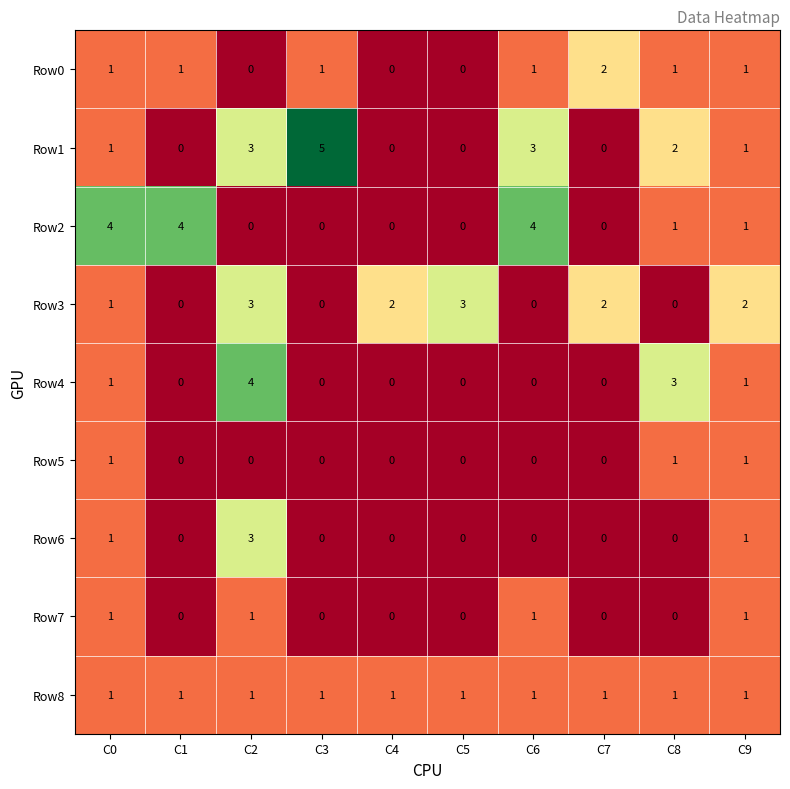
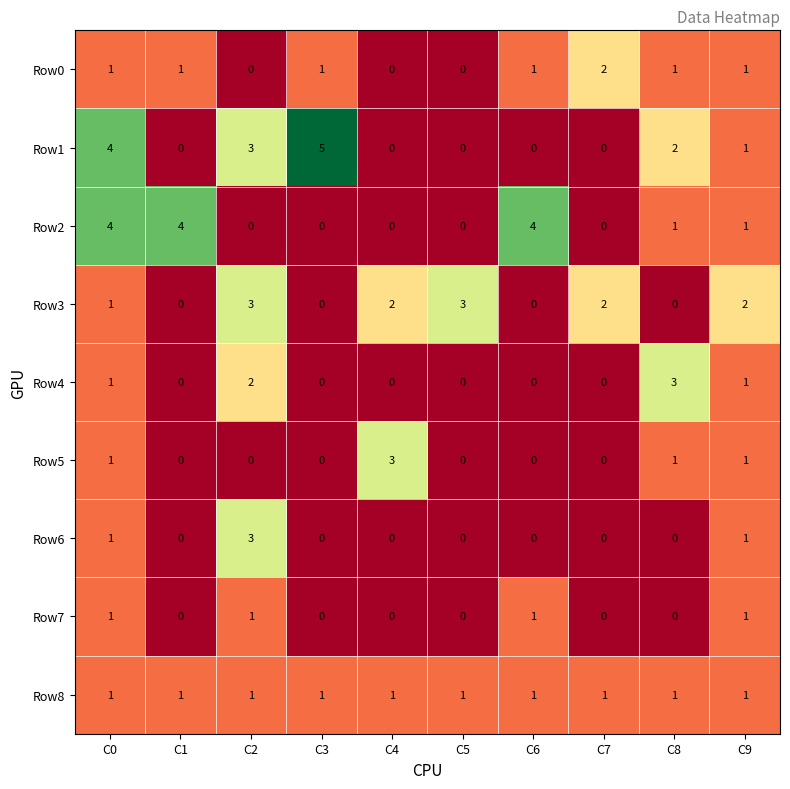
  {
    "Row0": {
      "C0": 1,
      "C1": 1,
      "C2": 0,
      "C3": 1,
      "C4": 0,
      "C5": 0,
      "C6": 1,
      "C7": 2,
      "C8": 1,
      "C9": 1
    },
    "Row1": {
-     "C0": 1,
+     "C0": 4,
      "C1": 0,
      "C2": 3,
      "C3": 5,
      "C4": 0,
      "C5": 0,
-     "C6": 3,
+     "C6": 0,
      "C7": 0,
      "C8": 2,
      "C9": 1
    },
    "Row2": {
      "C0": 4,
      "C1": 4,
      "C2": 0,
      "C3": 0,
      "C4": 0,
      "C5": 0,
      "C6": 4,
      "C7": 0,
      "C8": 1,
      "C9": 1
    },
    "Row3": {
      "C0": 1,
      "C1": 0,
      "C2": 3,
      "C3": 0,
      "C4": 2,
      "C5": 3,
      "C6": 0,
      "C7": 2,
      "C8": 0,
      "C9": 2
    },
    "Row4": {
      "C0": 1,
      "C1": 0,
-     "C2": 4,
+     "C2": 2,
      "C3": 0,
      "C4": 0,
      "C5": 0,
      "C6": 0,
      "C7": 0,
      "C8": 3,
      "C9": 1
    },
    "Row5": {
      "C0": 1,
      "C1": 0,
      "C2": 0,
      "C3": 0,
-     "C4": 0,
+     "C4": 3,
      "C5": 0,
      "C6": 0,
      "C7": 0,
      "C8": 1,
      "C9": 1
    },
    "Row6": {
      "C0": 1,
      "C1": 0,
      "C2": 3,
      "C3": 0,
      "C4": 0,
      "C5": 0,
      "C6": 0,
      "C7": 0,
      "C8": 0,
      "C9": 1
    },
    "Row7": {
      "C0": 1,
      "C1": 0,
      "C2": 1,
      "C3": 0,
      "C4": 0,
      "C5": 0,
      "C6": 1,
      "C7": 0,
      "C8": 0,
      "C9": 1
    },
    "Row8": {
      "C0": 1,
      "C1": 1,
      "C2": 1,
      "C3": 1,
      "C4": 1,
      "C5": 1,
      "C6": 1,
      "C7": 1,
      "C8": 1,
      "C9": 1
    }
  }
